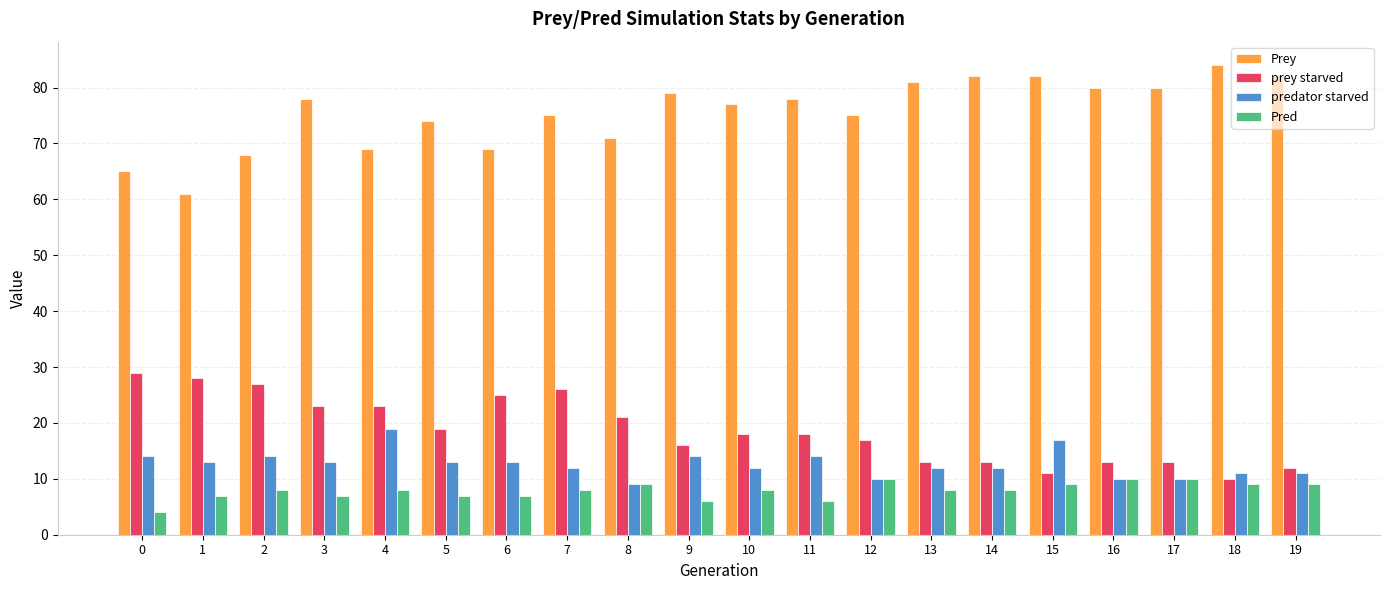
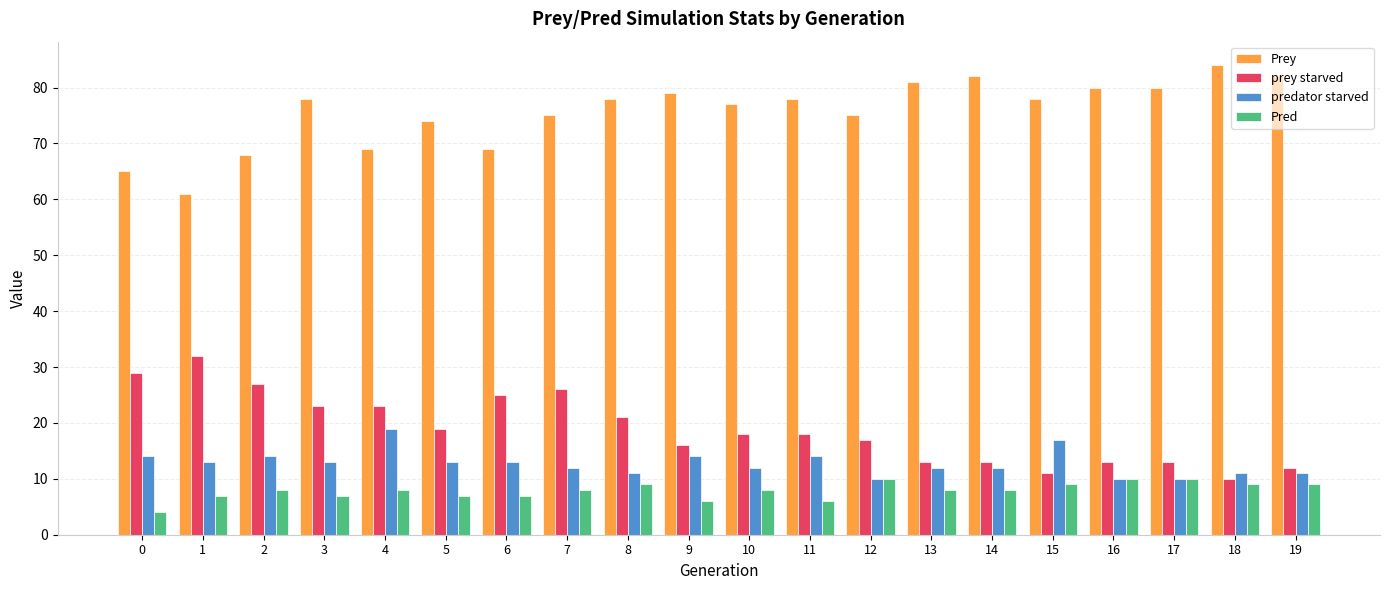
  {
    "Prey": {
      "0": 65,
      "1": 61,
      "2": 68,
      "3": 78,
      "4": 69,
      "5": 74,
      "6": 69,
      "7": 75,
-     "8": 71,
+     "8": 78,
      "9": 79,
      "10": 77,
      "11": 78,
      "12": 75,
      "13": 81,
      "14": 82,
-     "15": 82,
+     "15": 78,
      "16": 80,
      "17": 80,
      "18": 84
    },
    "prey starved": {
      "0": 29,
-     "1": 28,
+     "1": 32,
      "2": 27,
      "3": 23,
      "4": 23,
      "5": 19,
      "6": 25,
      "7": 26,
      "8": 21,
      "9": 16,
      "10": 18,
      "11": 18,
      "12": 17,
      "13": 13,
      "14": 13,
      "15": 11,
      "16": 13,
      "17": 13,
      "18": 10,
      "19": 12
    },
    "predator starved": {
      "0": 14,
      "1": 13,
      "2": 14,
      "3": 13,
      "4": 19,
      "5": 13,
      "6": 13,
      "7": 12,
-     "8": 9,
+     "8": 11,
      "9": 14,
      "10": 12,
      "11": 14,
      "12": 10,
      "13": 12,
      "14": 12,
      "15": 17,
      "16": 10,
      "17": 10,
      "18": 11,
      "19": 11
    },
    "Pred": {
      "0": 4,
      "1": 7,
      "2": 8,
      "3": 7,
      "4": 8,
      "5": 7,
      "6": 7,
      "7": 8,
      "8": 9,
      "9": 6,
      "10": 8,
      "11": 6,
      "12": 10,
      "13": 8,
      "14": 8,
      "15": 9,
      "16": 10,
      "17": 10,
      "18": 9,
      "19": 9
    }
  }
